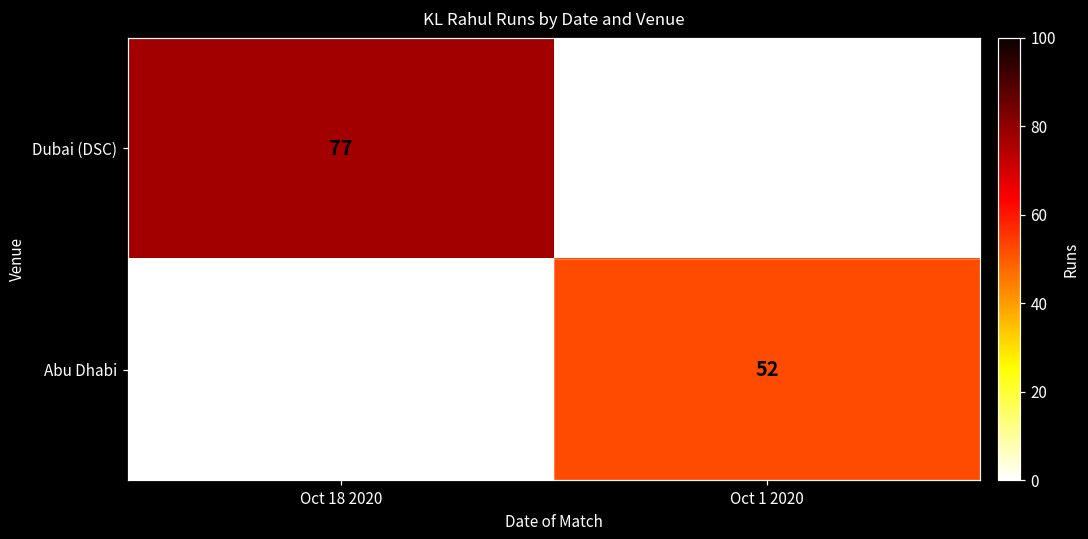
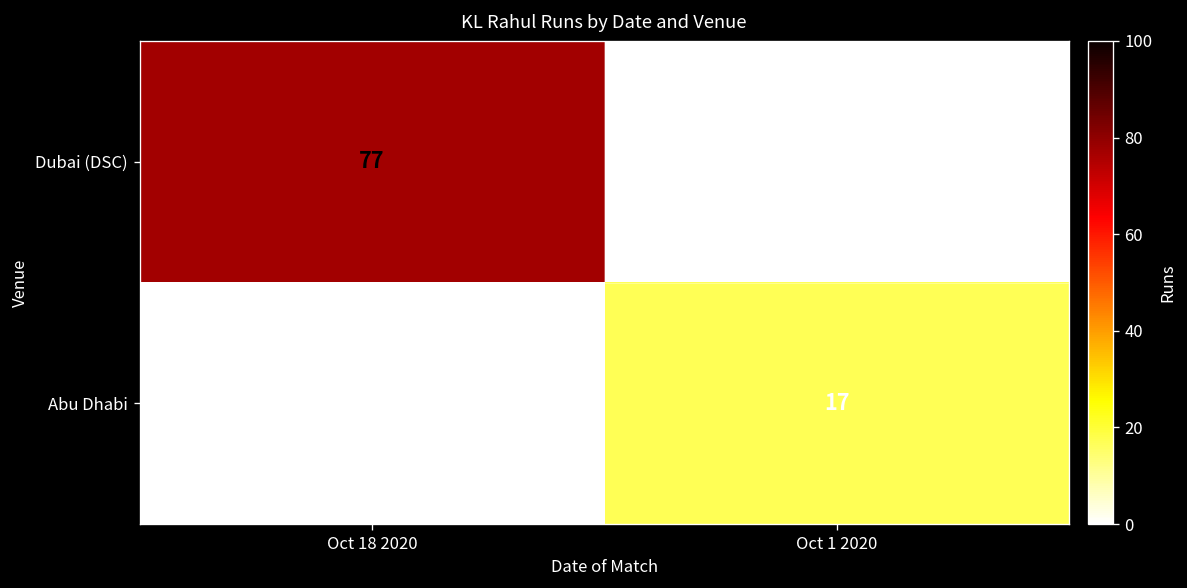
  {
    "Dubai (DSC)": {
      "Oct 18 2020": 77
    },
    "Abu Dhabi": {
-     "Oct 1 2020": 52
+     "Oct 1 2020": 17
    }
  }
